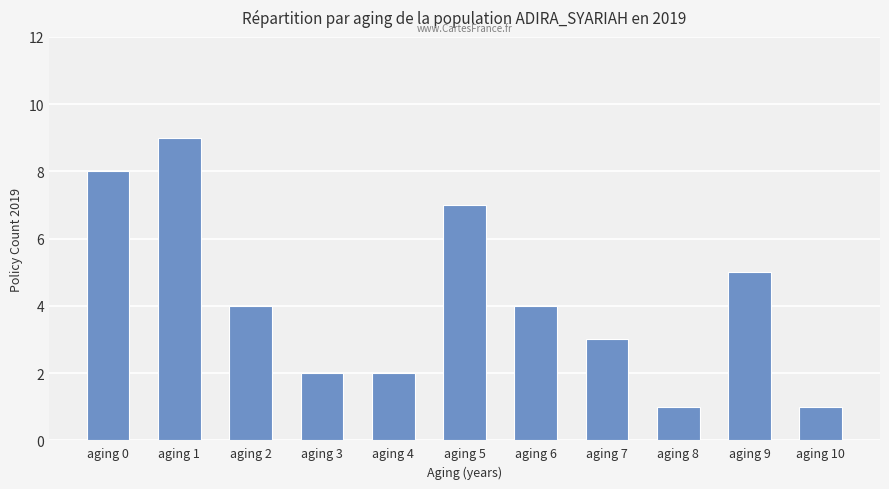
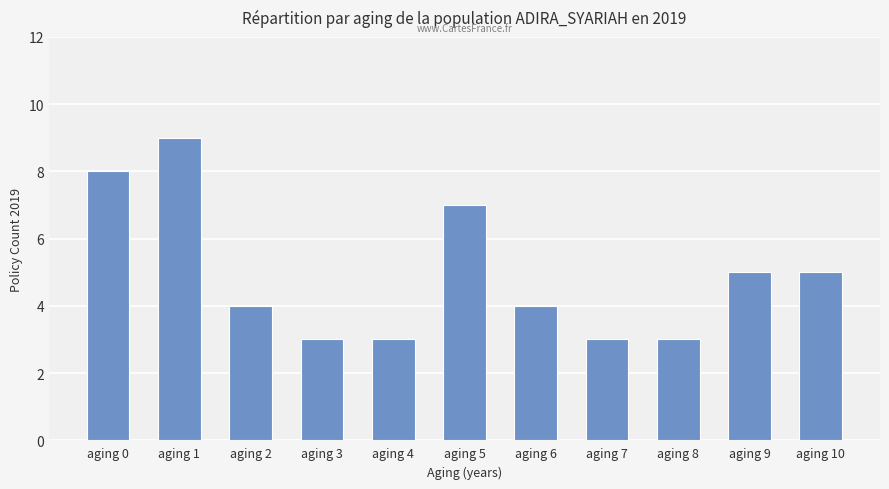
  {
    "aging 0": 8,
    "aging 1": 9,
    "aging 2": 4,
-   "aging 3": 2,
-   "aging 4": 2,
+   "aging 3": 3,
+   "aging 4": 3,
    "aging 5": 7,
    "aging 6": 4,
    "aging 7": 3,
-   "aging 8": 1,
+   "aging 8": 3,
    "aging 9": 5,
-   "aging 10": 1
+   "aging 10": 5
  }
